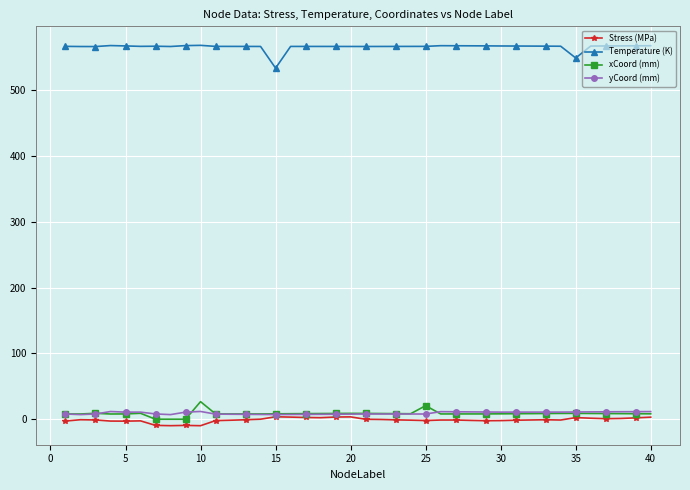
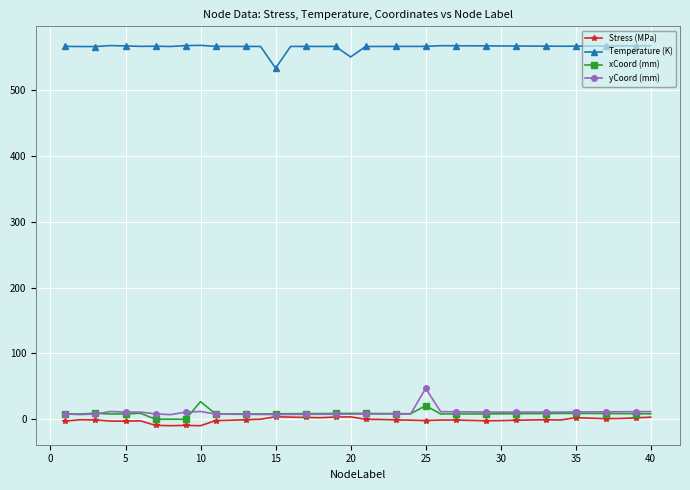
  {
    "Stress (MPa)": {
      "5": 0,
      "10": -10,
      "20": 0,
      "25": 0,
      "30": 0,
      "35": 0,
      "40": 0
    },
    "Temperature (K)": {
      "5": 570,
      "10": 570,
      "15": 530,
-     "20": 570,
+     "20": 550,
      "25": 570,
      "30": 570,
-     "35": 550
+     "35": 570
    },
    "xCoord (mm)": {
      "10": 30,
      "25": 20
    },
    "yCoord (mm)": {
      "10": 10,
-     "25": 10
+     "25": 50
    }
  }
